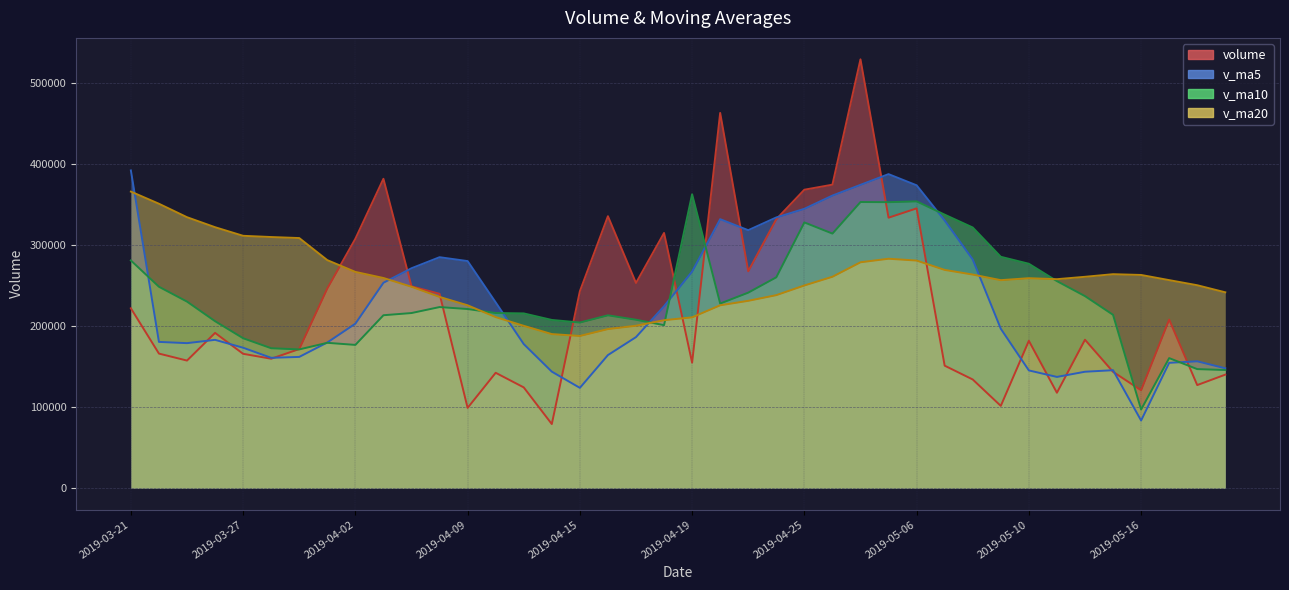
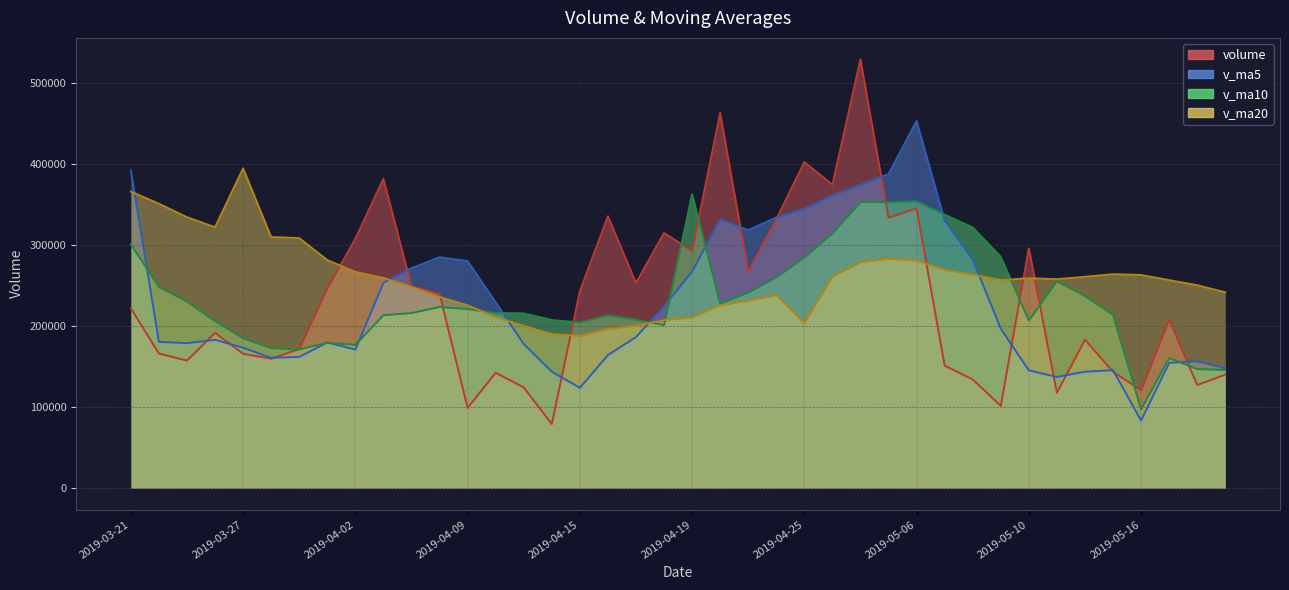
  {
    "volume": {
      "2019-03-21": 220000,
      "2019-03-27": 170000,
      "2019-04-02": 310000,
      "2019-04-09": 100000,
      "2019-04-15": 240000,
-     "2019-04-19": 150000,
-     "2019-04-25": 370000,
+     "2019-04-19": 290000,
+     "2019-04-25": 400000,
      "2019-05-06": 350000,
-     "2019-05-10": 180000,
+     "2019-05-10": 300000,
      "2019-05-16": 120000
    },
    "v_ma5": {
      "2019-03-21": 390000,
      "2019-03-27": 170000,
-     "2019-04-02": 200000,
+     "2019-04-02": 170000,
      "2019-04-09": 280000,
      "2019-04-15": 120000,
      "2019-04-19": 270000,
      "2019-04-25": 340000,
-     "2019-05-06": 370000,
+     "2019-05-06": 450000,
      "2019-05-10": 150000,
      "2019-05-16": 80000
    },
    "v_ma10": {
-     "2019-03-21": 280000,
+     "2019-03-21": 300000,
      "2019-03-27": 190000,
      "2019-04-02": 180000,
      "2019-04-09": 220000,
      "2019-04-15": 200000,
      "2019-04-19": 360000,
-     "2019-04-25": 330000,
+     "2019-04-25": 280000,
      "2019-05-06": 350000,
-     "2019-05-10": 280000,
+     "2019-05-10": 210000,
      "2019-05-16": 100000
    },
    "v_ma20": {
      "2019-03-21": 370000,
-     "2019-03-27": 310000,
+     "2019-03-27": 390000,
      "2019-04-02": 270000,
      "2019-04-09": 230000,
      "2019-04-15": 190000,
      "2019-04-19": 210000,
-     "2019-04-25": 250000,
+     "2019-04-25": 200000,
      "2019-05-06": 280000,
      "2019-05-10": 260000,
      "2019-05-16": 260000
    }
  }
